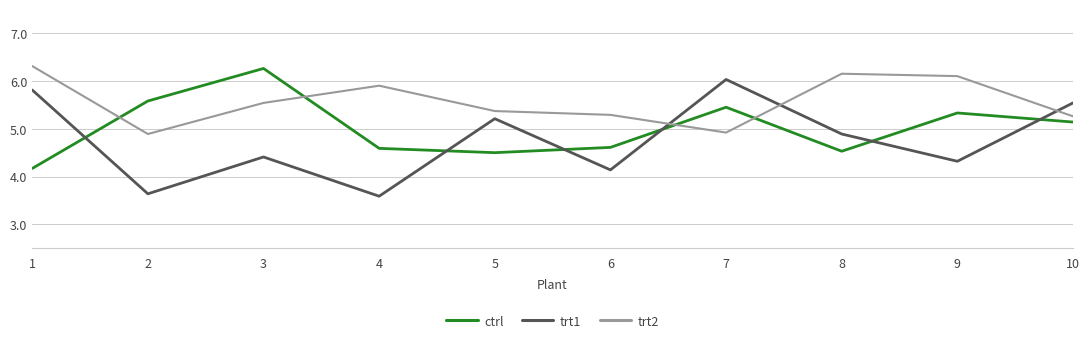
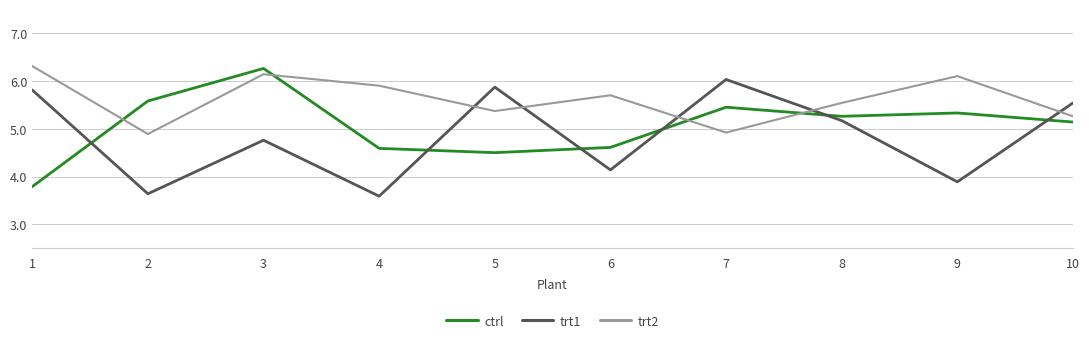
  {
    "ctrl": {
-     "1": 4.2,
+     "1": 3.8,
      "2": 5.6,
      "3": 6.3,
      "4": 4.6,
      "5": 4.5,
      "6": 4.6,
      "7": 5.5,
-     "8": 4.5,
+     "8": 5.3,
      "9": 5.3,
      "10": 5.1
    },
    "trt1": {
      "1": 5.8,
      "2": 3.6,
-     "3": 4.4,
+     "3": 4.8,
      "4": 3.6,
-     "5": 5.2,
+     "5": 5.9,
      "6": 4.1,
      "7": 6.0,
-     "8": 4.9,
-     "9": 4.3,
+     "8": 5.2,
+     "9": 3.9,
      "10": 5.5
    },
    "trt2": {
      "1": 6.3,
      "2": 4.9,
-     "3": 5.5,
+     "3": 6.1,
      "4": 5.9,
      "5": 5.4,
-     "6": 5.3,
+     "6": 5.7,
      "7": 4.9,
-     "8": 6.2,
+     "8": 5.5,
      "9": 6.1,
      "10": 5.3
    }
  }
